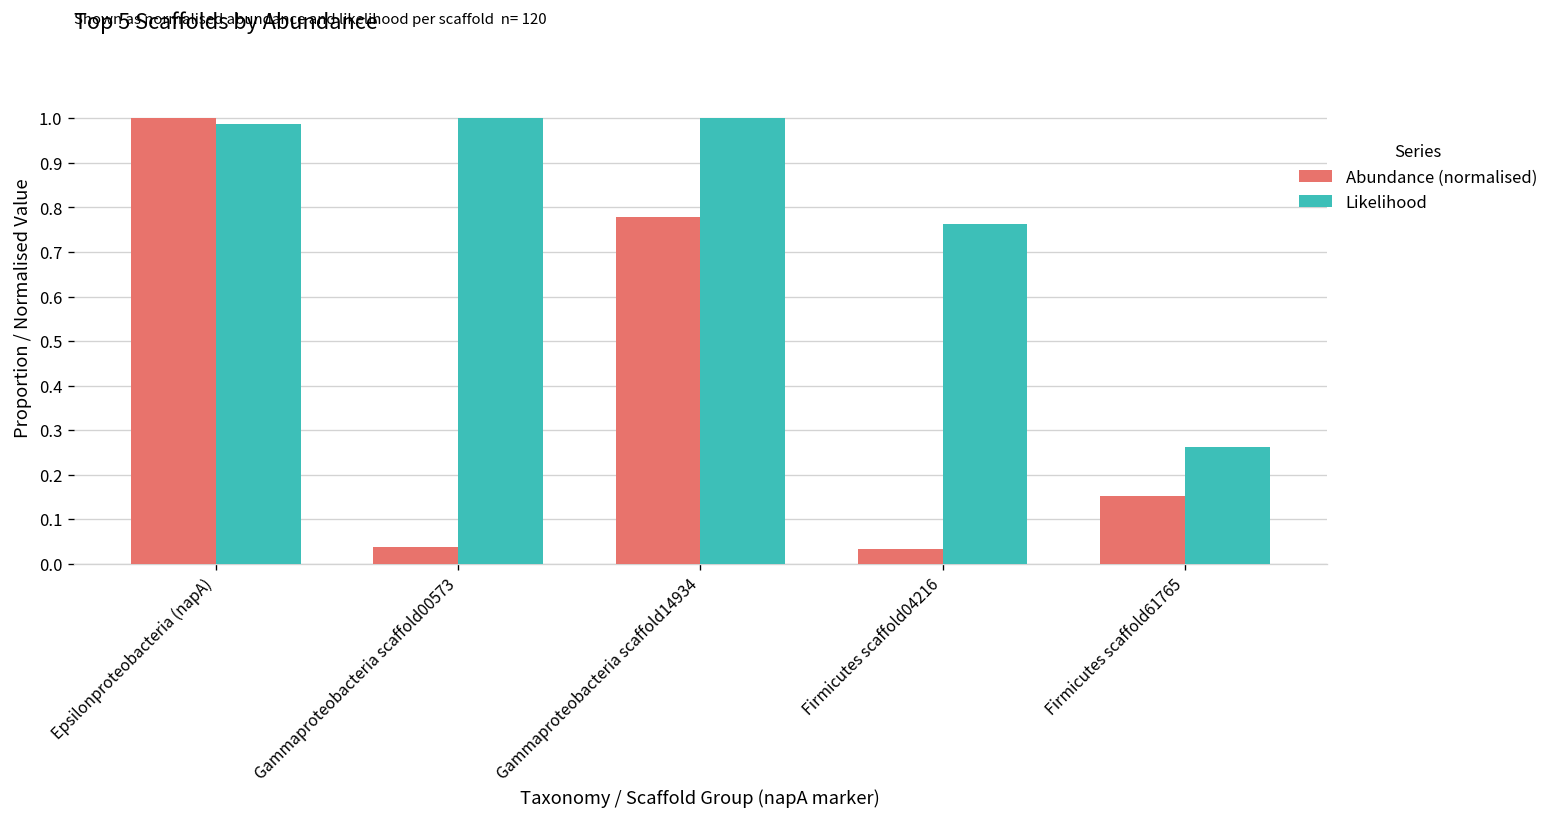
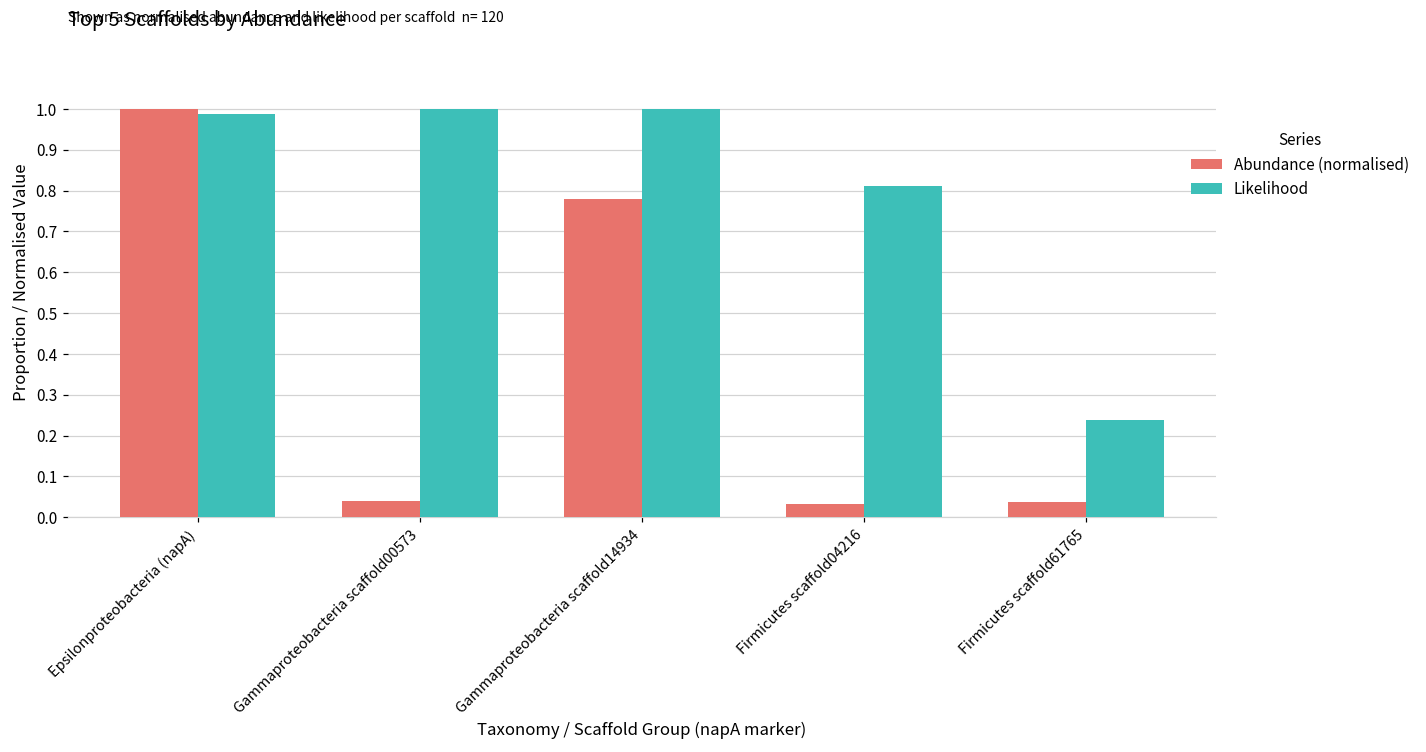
  {
    "Abundance (normalised)": {
      "Epsilonproteobacteria (napA)": 1.00,
      "Gammaproteobacteria scaffold00573": 0.04,
      "Gammaproteobacteria scaffold14934": 0.78,
      "Firmicutes scaffold04216": 0.03,
-     "Firmicutes scaffold61765": 0.15
+     "Firmicutes scaffold61765": 0.04
    },
    "Likelihood": {
      "Epsilonproteobacteria (napA)": 0.99,
      "Gammaproteobacteria scaffold00573": 1.00,
      "Gammaproteobacteria scaffold14934": 1.00,
-     "Firmicutes scaffold04216": 0.76,
-     "Firmicutes scaffold61765": 0.26
+     "Firmicutes scaffold04216": 0.81,
+     "Firmicutes scaffold61765": 0.24
    }
  }
